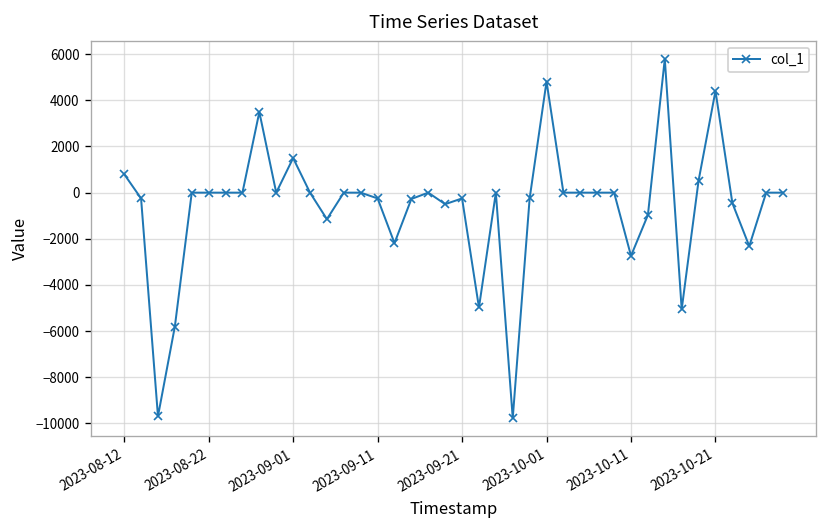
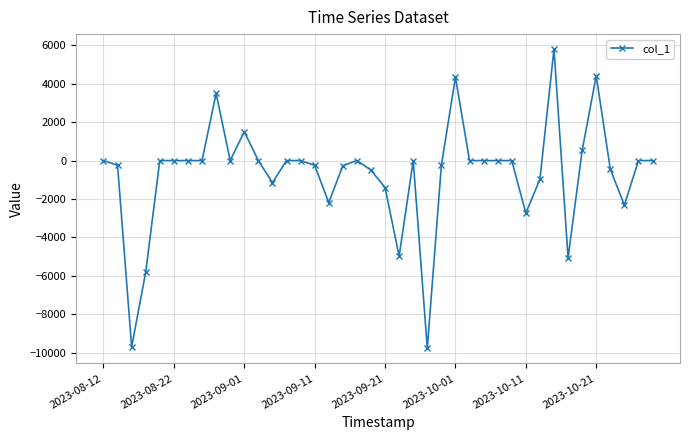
  {
-   "2023-08-12": 800,
+   "2023-08-12": 0,
    "2023-08-22": 0,
    "2023-09-01": 1500,
    "2023-09-11": -200,
-   "2023-09-21": -200,
-   "2023-10-01": 4800,
+   "2023-09-21": -1400,
+   "2023-10-01": 4300,
    "2023-10-11": -2700,
    "2023-10-21": 4400
  }
